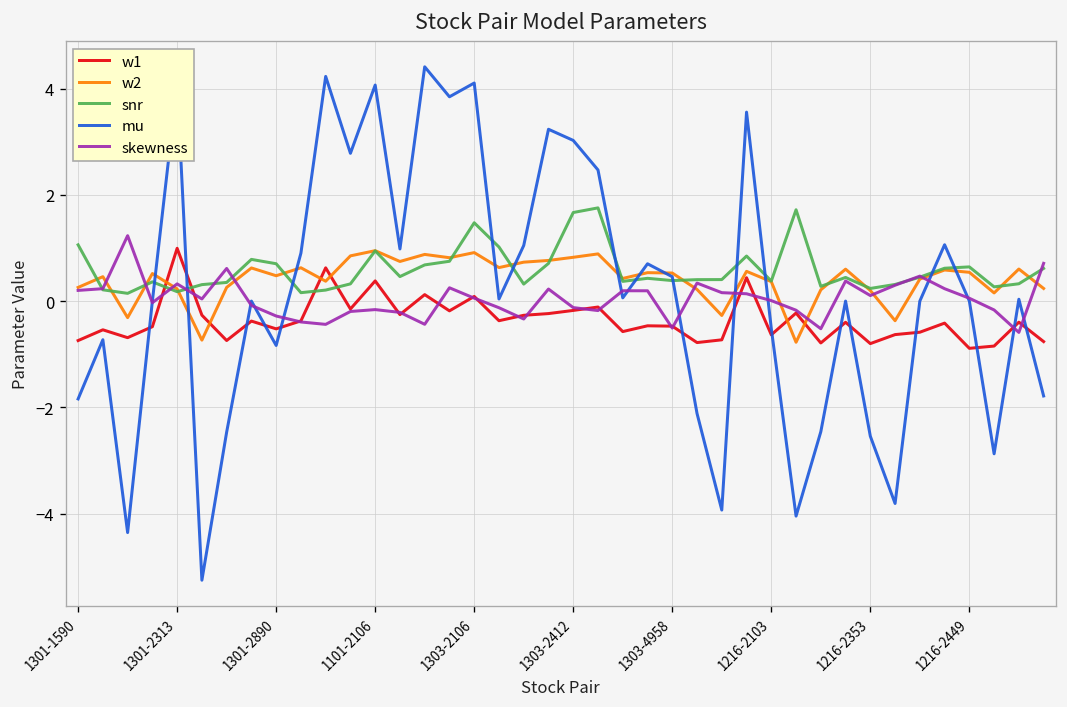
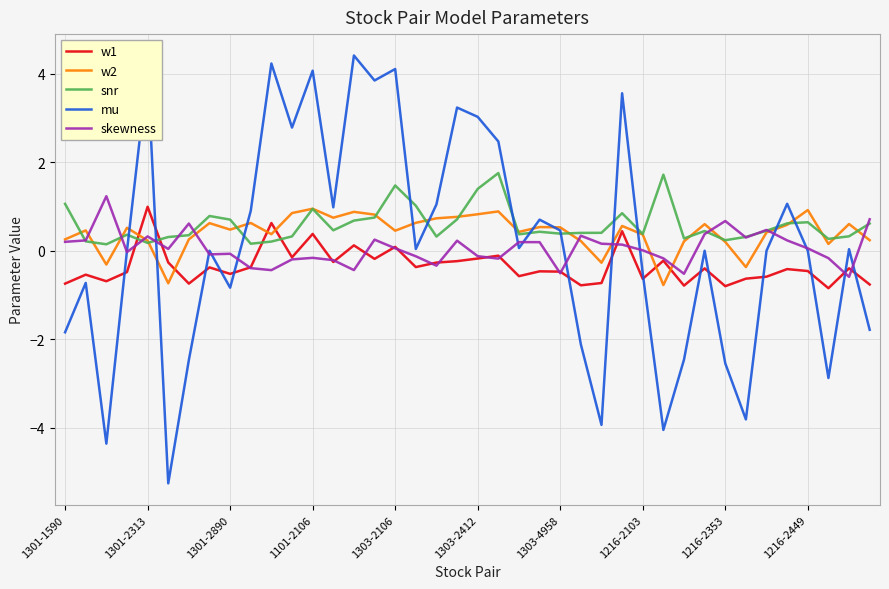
  {
    "w1": {
      "1301-1590": -0.7,
      "1301-2313": 1.0,
      "1301-2890": -0.5,
      "1101-2106": 0.4,
      "1216-2103": -0.6,
      "1216-2353": -0.8,
-     "1216-2449": -0.9
+     "1216-2449": -0.5
    },
    "w2": {
      "1301-2890": 0.5,
-     "1303-2106": 0.9,
+     "1303-2106": 0.5,
      "1303-2412": 0.8,
      "1303-4958": 0.5,
-     "1216-2449": 0.5
+     "1216-2449": 0.9
    },
    "snr": {
      "1301-1590": 1.1,
      "1301-2890": 0.7,
      "1303-2106": 1.5,
-     "1303-2412": 1.7,
+     "1303-2412": 1.4,
      "1303-4958": 0.4,
      "1216-2449": 0.6
    },
    "mu": {
      "1301-1590": -1.8,
      "1301-2890": -0.8,
      "1101-2106": 4.1,
      "1303-2106": 4.1,
      "1303-2412": 3.0,
      "1303-4958": 0.5,
      "1216-2103": -0.5,
      "1216-2353": -2.5
    },
    "skewness": {
      "1301-2313": 0.3,
-     "1301-2890": -0.3,
+     "1301-2890": -0.1,
      "1101-2106": -0.2,
      "1216-2103": 0.0,
-     "1216-2353": 0.1
+     "1216-2353": 0.7
    }
  }
